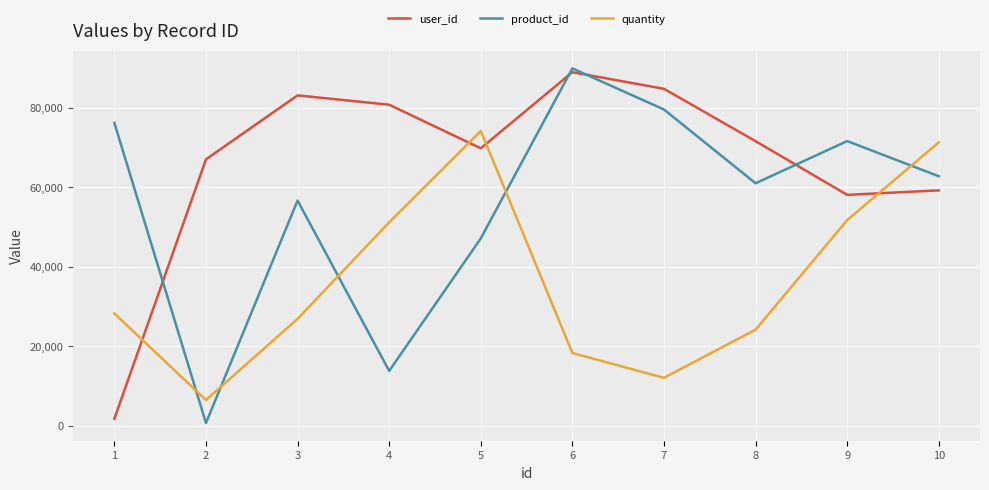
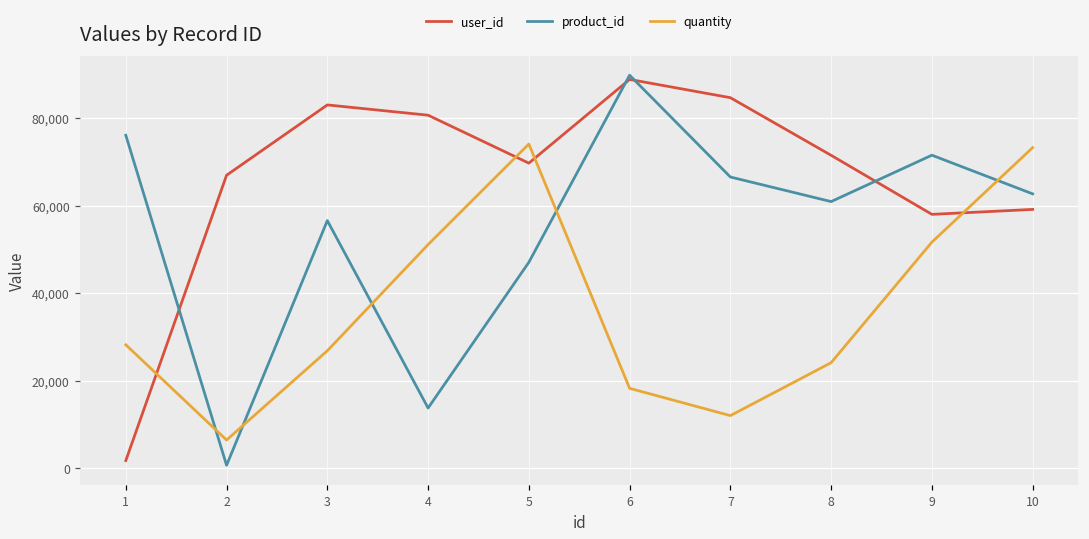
  {
    "user_id": {
      "1": "2,000",
      "2": "67,000",
      "3": "83,000",
      "4": "81,000",
      "5": "70,000",
      "6": "89,000",
      "7": "85,000",
      "8": "72,000",
      "9": "58,000",
      "10": "59,000"
    },
    "product_id": {
      "1": "76,000",
      "2": "1,000",
      "3": "57,000",
      "4": "14,000",
      "5": "47,000",
      "6": "90,000",
-     "7": "80,000",
+     "7": "67,000",
      "8": "61,000",
      "9": "72,000",
      "10": "63,000"
    },
    "quantity": {
      "1": "28,000",
      "2": "6,000",
      "3": "27,000",
      "4": "51,000",
      "5": "74,000",
      "6": "18,000",
      "7": "12,000",
      "8": "24,000",
      "9": "52,000",
-     "10": "71,000"
+     "10": "73,000"
    }
  }
